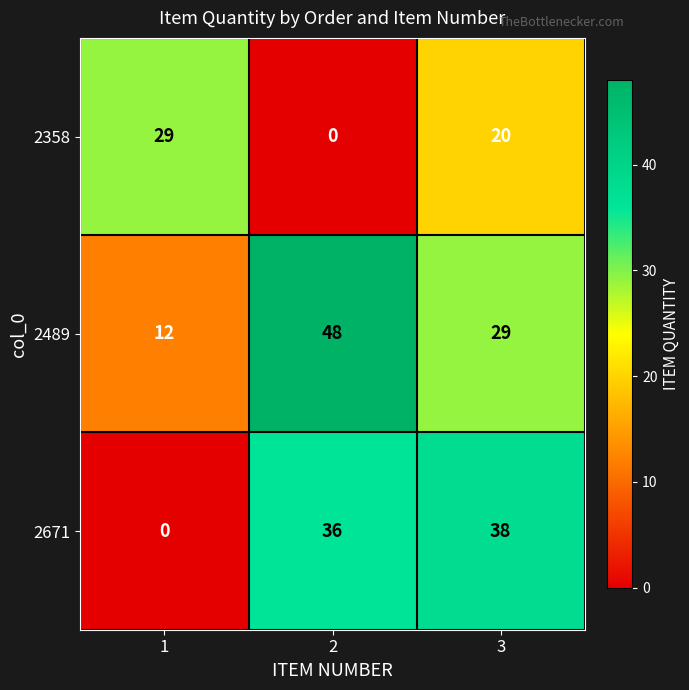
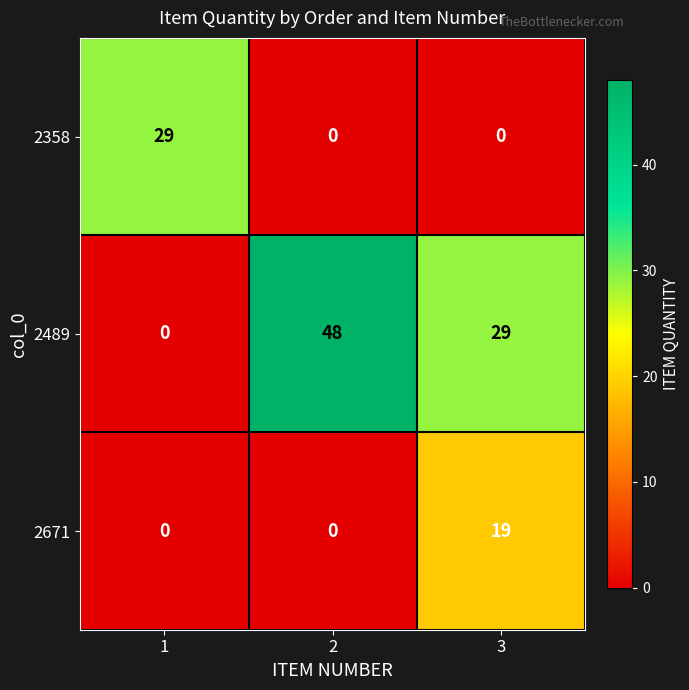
  {
    "2358": {
      "1": 29,
      "2": 0,
-     "3": 20
+     "3": 0
    },
    "2489": {
-     "1": 12,
+     "1": 0,
      "2": 48,
      "3": 29
    },
    "2671": {
      "1": 0,
-     "2": 36,
-     "3": 38
+     "2": 0,
+     "3": 19
    }
  }
